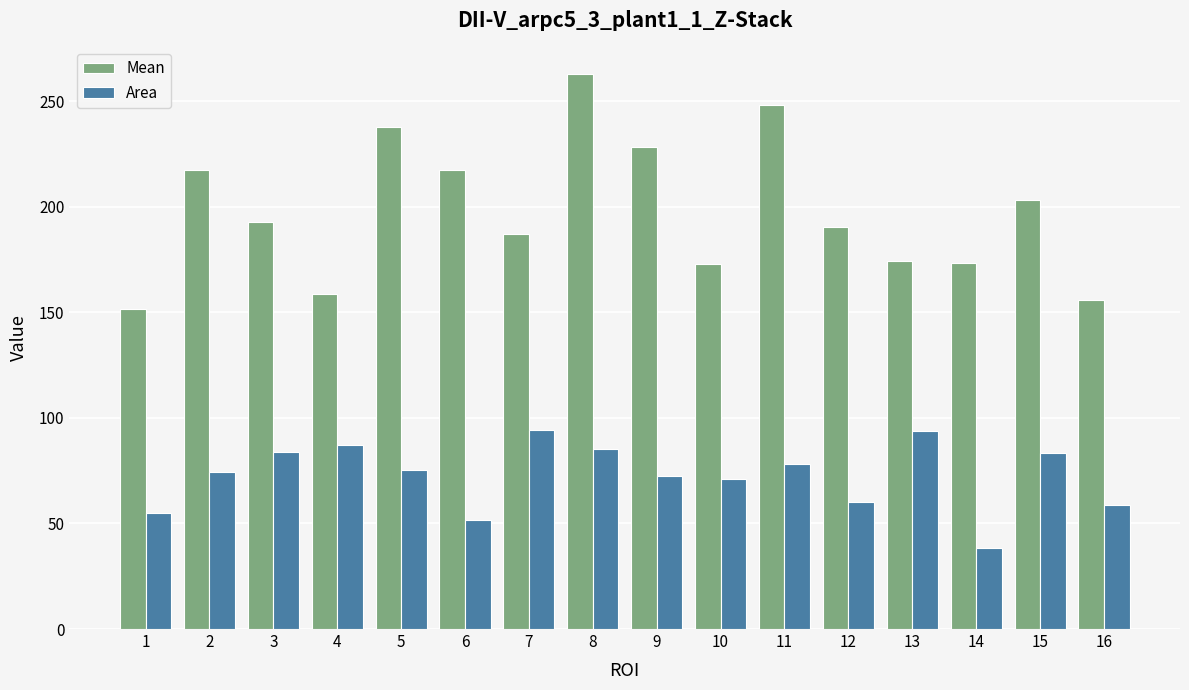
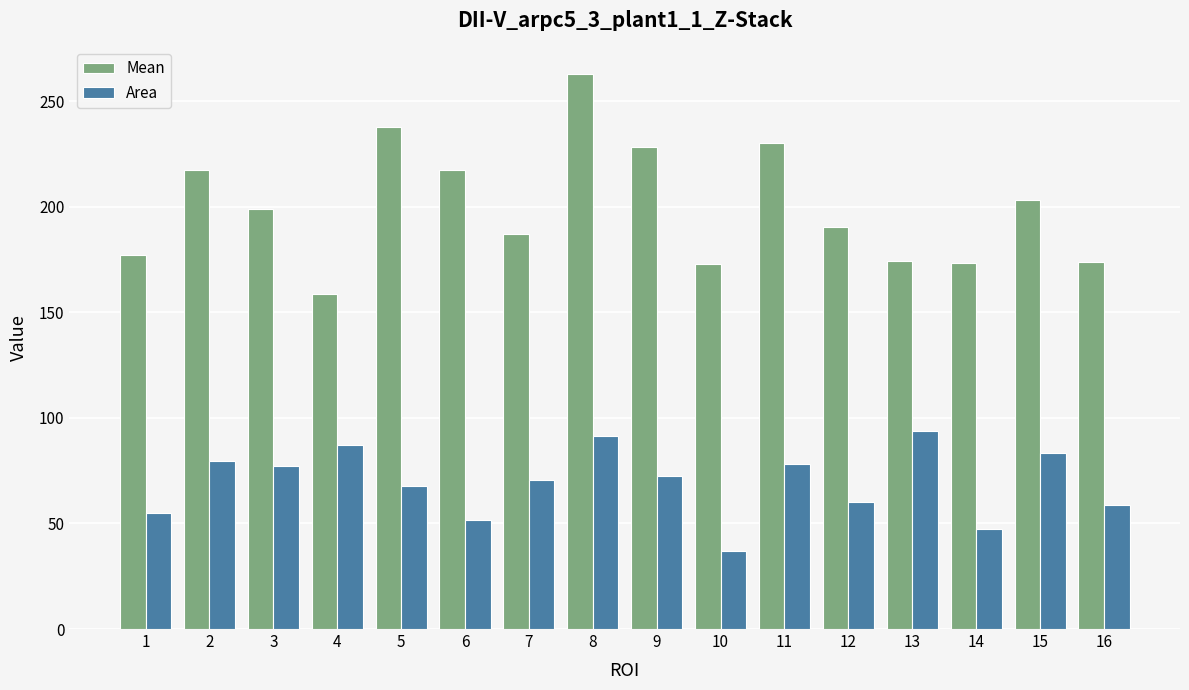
  {
    "Mean": {
-     "1": 152,
+     "1": 177,
      "2": 218,
-     "3": 193,
+     "3": 199,
      "4": 159,
      "5": 238,
      "6": 218,
      "7": 187,
      "8": 263,
      "9": 228,
      "10": 173,
-     "11": 248,
+     "11": 230,
      "12": 190,
      "13": 174,
      "14": 174,
      "15": 203,
-     "16": 156
+     "16": 174
    },
    "Area": {
      "1": 55,
-     "2": 75,
-     "3": 84,
+     "2": 80,
+     "3": 77,
      "4": 87,
-     "5": 75,
+     "5": 68,
      "6": 52,
-     "7": 94,
-     "8": 85,
+     "7": 71,
+     "8": 91,
      "9": 72,
-     "10": 71,
+     "10": 37,
      "11": 78,
      "12": 60,
      "13": 94,
-     "14": 38,
+     "14": 47,
      "15": 84,
      "16": 59
    }
  }
